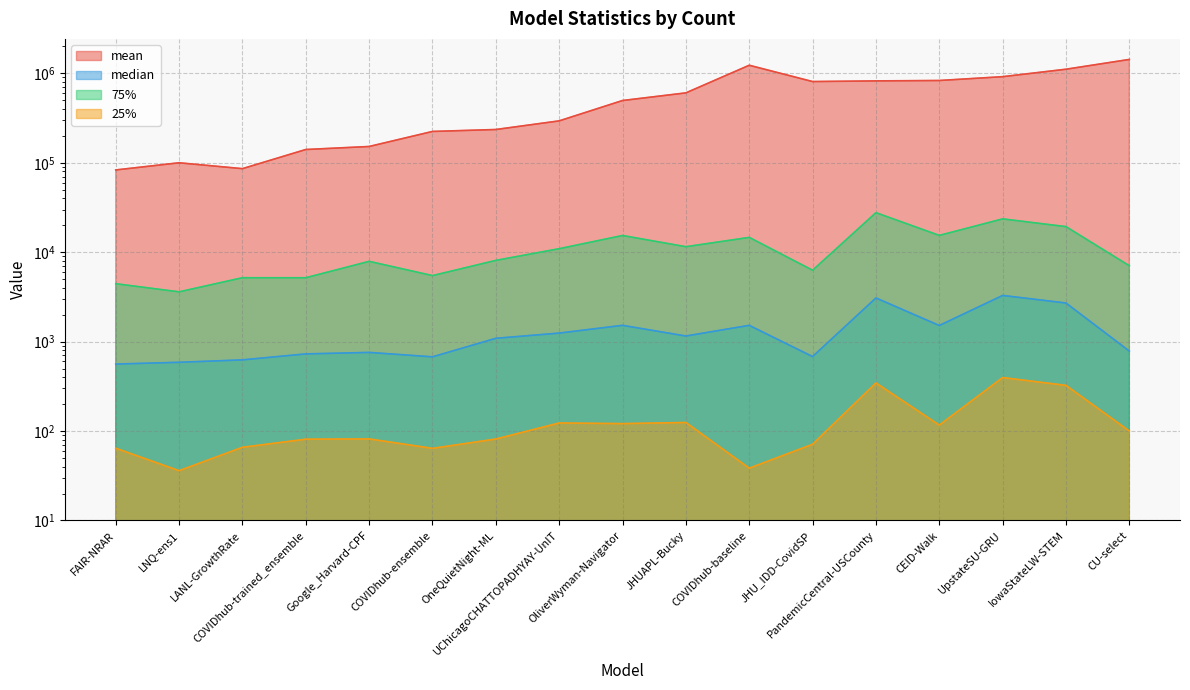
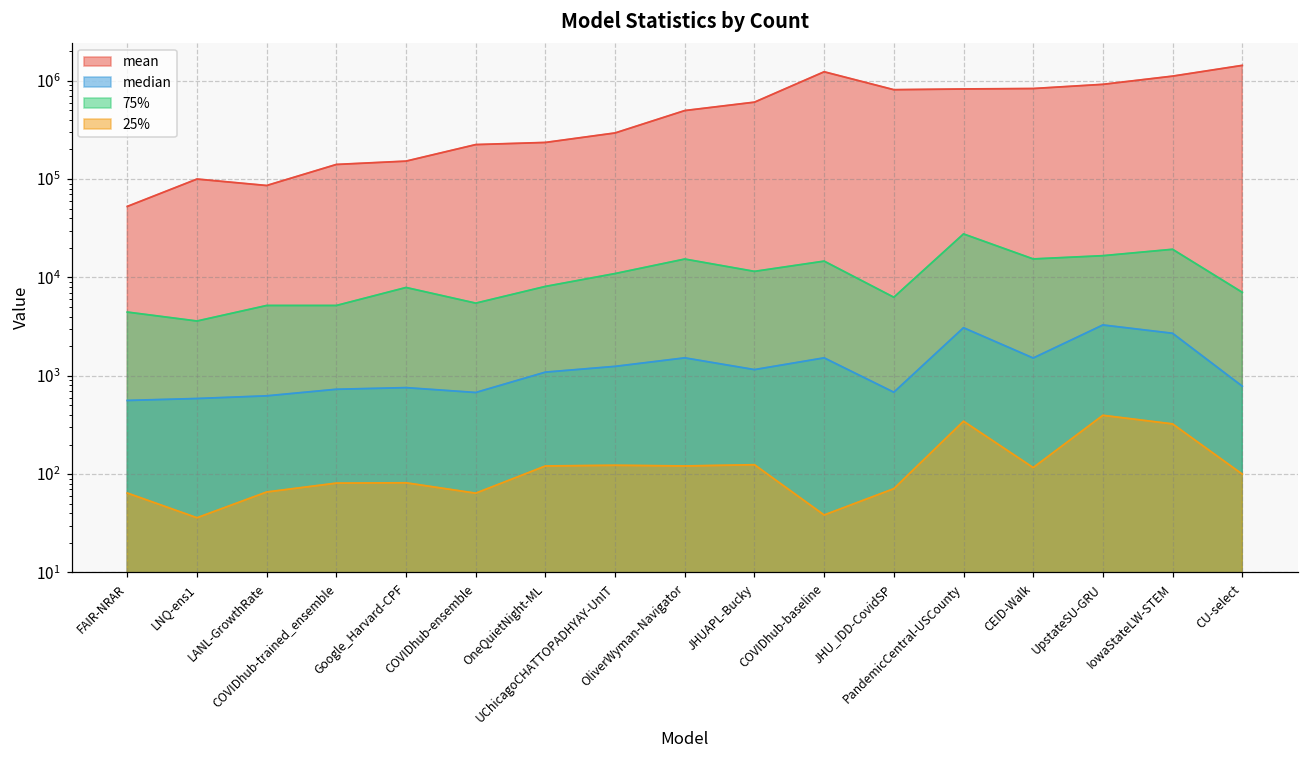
  {
    "mean": {
-     "FAIR-NRAR": 80000,
+     "FAIR-NRAR": 50000,
      "LNQ-ens1": 100000,
      "LANL-GrowthRate": 90000,
      "COVIDhub-trained_ensemble": 140000,
      "Google_Harvard-CPF": 150000,
      "COVIDhub-ensemble": 220000,
      "OneQuietNight-ML": 240000,
      "UChicagoCHATTOPADHYAY-UnIT": 290000,
      "OliverWyman-Navigator": 500000,
      "JHUAPL-Bucky": 600000,
      "COVIDhub-baseline": 1200000,
      "JHU_IDD-CovidSP": 800000,
      "PandemicCentral-USCounty": 800000,
      "CEID-Walk": 800000,
      "UpstateSU-GRU": 900000,
      "IowaStateLW-STEM": 1100000,
      "CU-select": 1400000
    },
    "median": {
      "FAIR-NRAR": 600,
      "LNQ-ens1": 600,
      "LANL-GrowthRate": 600,
      "COVIDhub-trained_ensemble": 700,
      "Google_Harvard-CPF": 800,
      "COVIDhub-ensemble": 700,
      "OneQuietNight-ML": 1100,
      "UChicagoCHATTOPADHYAY-UnIT": 1200,
      "OliverWyman-Navigator": 1500,
      "JHUAPL-Bucky": 1200,
      "COVIDhub-baseline": 1500,
      "JHU_IDD-CovidSP": 700,
      "PandemicCentral-USCounty": 3100,
      "CEID-Walk": 1500,
      "UpstateSU-GRU": 3300,
      "IowaStateLW-STEM": 2700,
      "CU-select": 800
    },
    "75%": {
      "FAIR-NRAR": 4000,
      "LNQ-ens1": 3600,
      "LANL-GrowthRate": 5000,
      "COVIDhub-trained_ensemble": 5000,
      "Google_Harvard-CPF": 8000,
      "COVIDhub-ensemble": 5000,
      "OneQuietNight-ML": 8000,
      "UChicagoCHATTOPADHYAY-UnIT": 11000,
      "OliverWyman-Navigator": 15000,
      "JHUAPL-Bucky": 12000,
      "COVIDhub-baseline": 15000,
      "JHU_IDD-CovidSP": 6000,
      "PandemicCentral-USCounty": 28000,
      "CEID-Walk": 15000,
-     "UpstateSU-GRU": 24000,
+     "UpstateSU-GRU": 17000,
      "IowaStateLW-STEM": 19000,
      "CU-select": 7000
    },
    "25%": {
      "FAIR-NRAR": 60,
      "LNQ-ens1": 36,
      "LANL-GrowthRate": 70,
      "COVIDhub-trained_ensemble": 80,
      "Google_Harvard-CPF": 80,
      "COVIDhub-ensemble": 60,
-     "OneQuietNight-ML": 80,
+     "OneQuietNight-ML": 120,
      "UChicagoCHATTOPADHYAY-UnIT": 120,
      "OliverWyman-Navigator": 120,
      "JHUAPL-Bucky": 120,
      "COVIDhub-baseline": 38,
      "JHU_IDD-CovidSP": 70,
      "PandemicCentral-USCounty": 350,
      "CEID-Walk": 120,
      "UpstateSU-GRU": 400,
      "IowaStateLW-STEM": 320,
      "CU-select": 100
    }
  }
